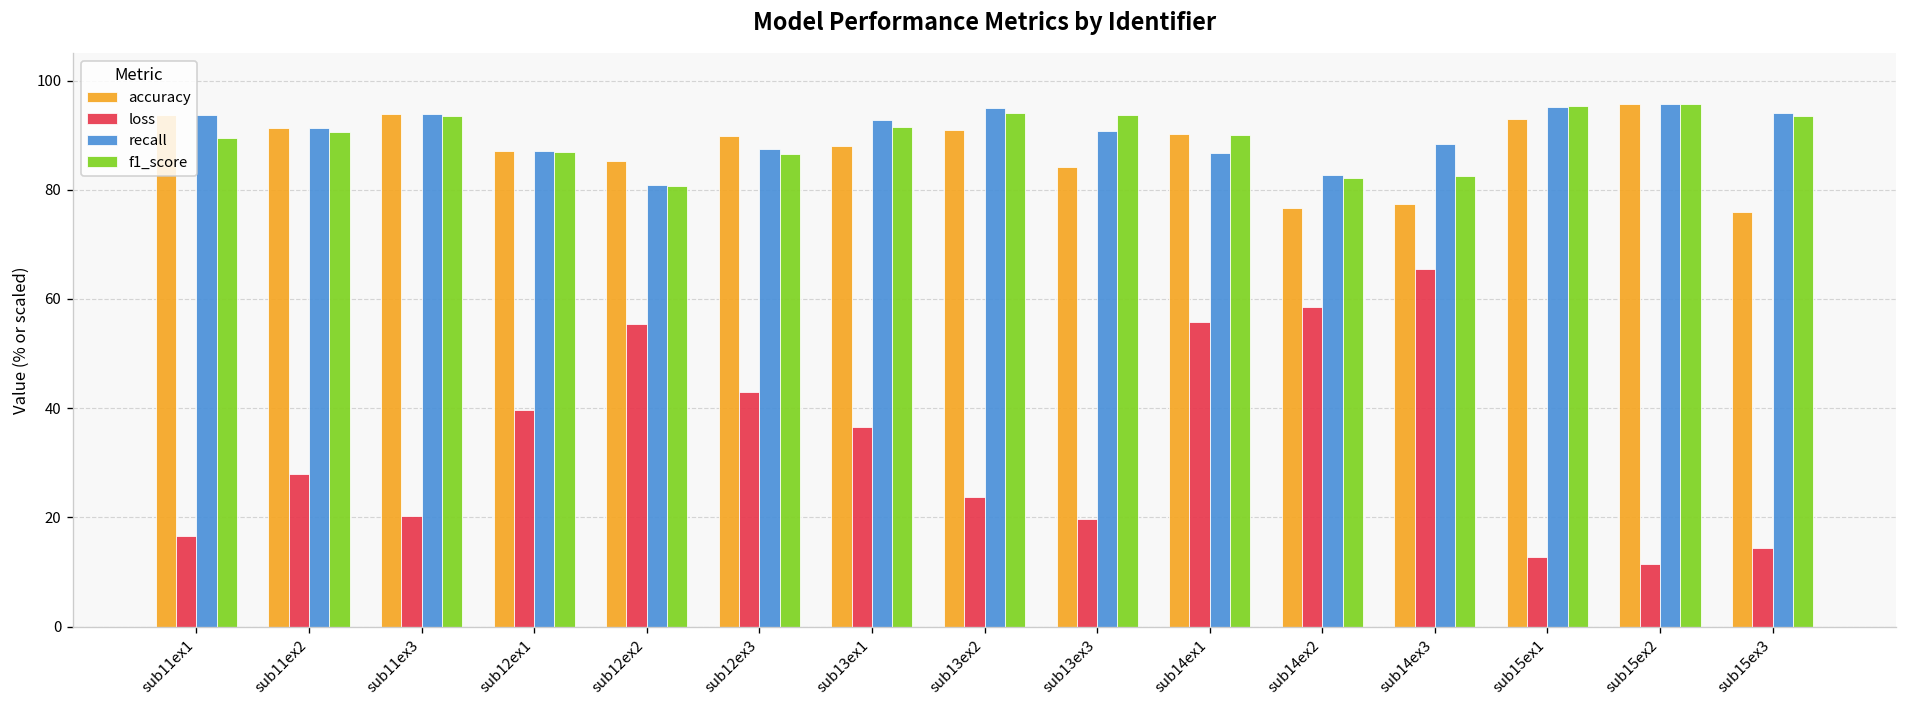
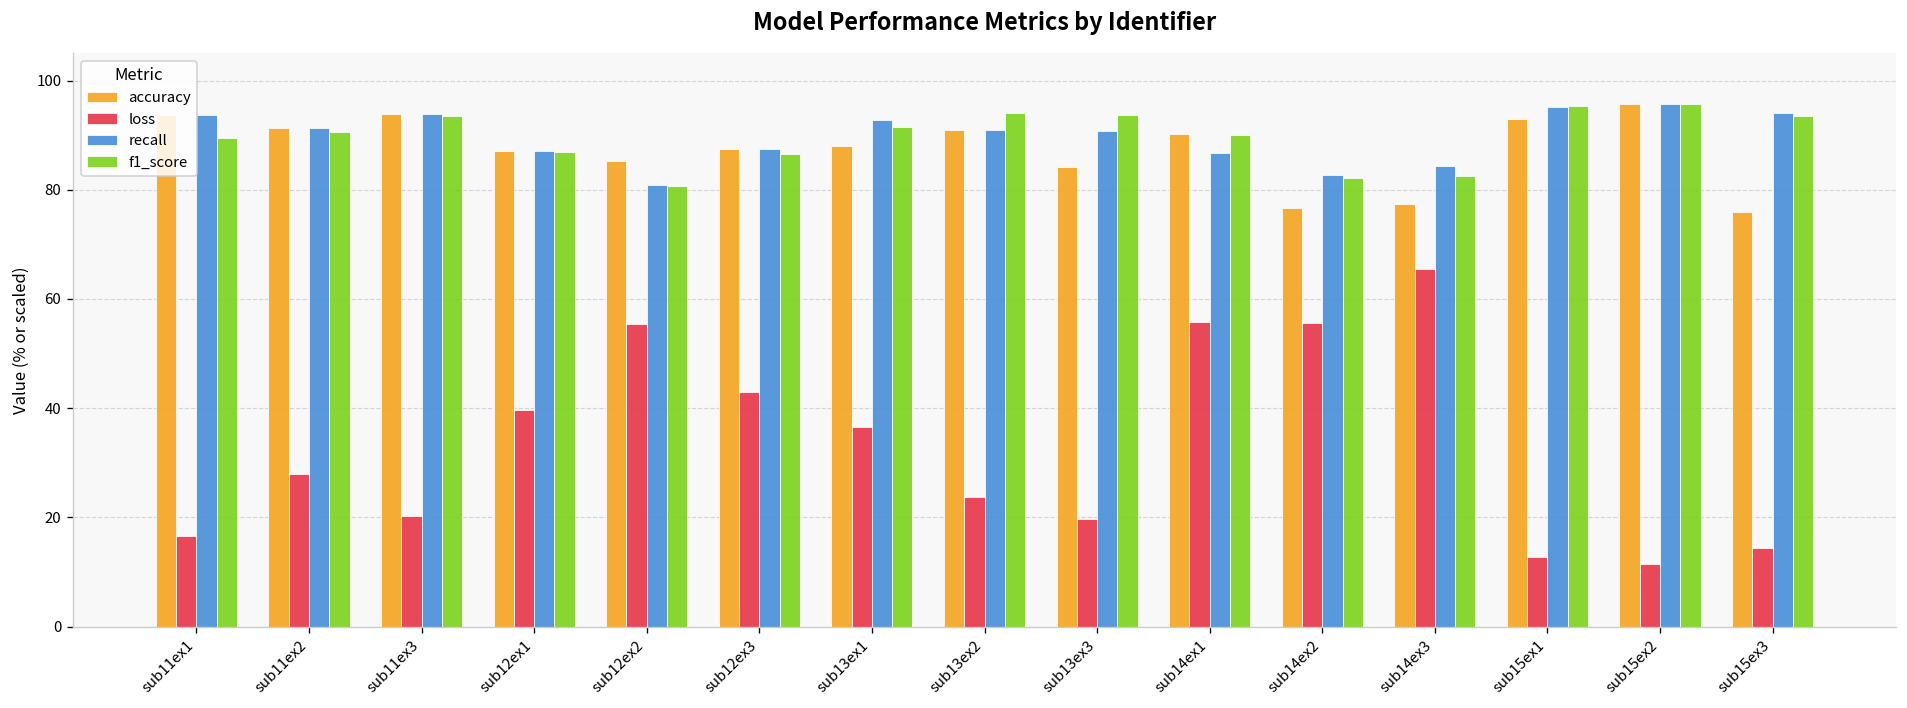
  {
    "accuracy": {
      "sub11ex2": 91,
      "sub11ex3": 94,
      "sub12ex1": 87,
      "sub12ex2": 85,
-     "sub12ex3": 90,
+     "sub12ex3": 87,
      "sub13ex1": 88,
      "sub13ex2": 91,
      "sub13ex3": 84,
      "sub14ex1": 90,
      "sub14ex2": 77,
      "sub14ex3": 77,
      "sub15ex1": 93,
      "sub15ex2": 96,
      "sub15ex3": 76
    },
    "loss": {
      "sub11ex1": 17,
      "sub11ex2": 28,
      "sub11ex3": 20,
      "sub12ex1": 40,
      "sub12ex2": 55,
      "sub12ex3": 43,
      "sub13ex1": 37,
      "sub13ex2": 24,
      "sub13ex3": 20,
      "sub14ex1": 56,
-     "sub14ex2": 59,
+     "sub14ex2": 56,
      "sub14ex3": 65,
      "sub15ex1": 13,
      "sub15ex2": 12,
      "sub15ex3": 14
    },
    "recall": {
      "sub11ex1": 94,
      "sub11ex2": 91,
      "sub11ex3": 94,
      "sub12ex1": 87,
      "sub12ex2": 81,
      "sub12ex3": 87,
      "sub13ex1": 93,
-     "sub13ex2": 95,
+     "sub13ex2": 91,
      "sub13ex3": 91,
      "sub14ex1": 87,
      "sub14ex2": 83,
-     "sub14ex3": 88,
+     "sub14ex3": 84,
      "sub15ex1": 95,
      "sub15ex2": 96,
      "sub15ex3": 94
    },
    "f1_score": {
      "sub11ex1": 89,
      "sub11ex2": 91,
      "sub11ex3": 94,
      "sub12ex1": 87,
      "sub12ex2": 81,
      "sub12ex3": 87,
      "sub13ex1": 91,
      "sub13ex2": 94,
      "sub13ex3": 94,
      "sub14ex1": 90,
      "sub14ex2": 82,
      "sub14ex3": 83,
      "sub15ex1": 95,
      "sub15ex2": 96,
      "sub15ex3": 94
    }
  }
